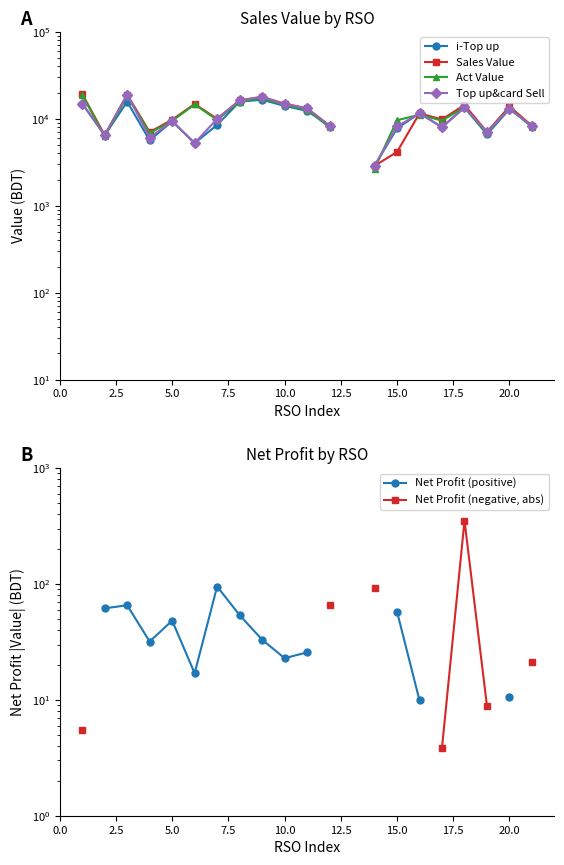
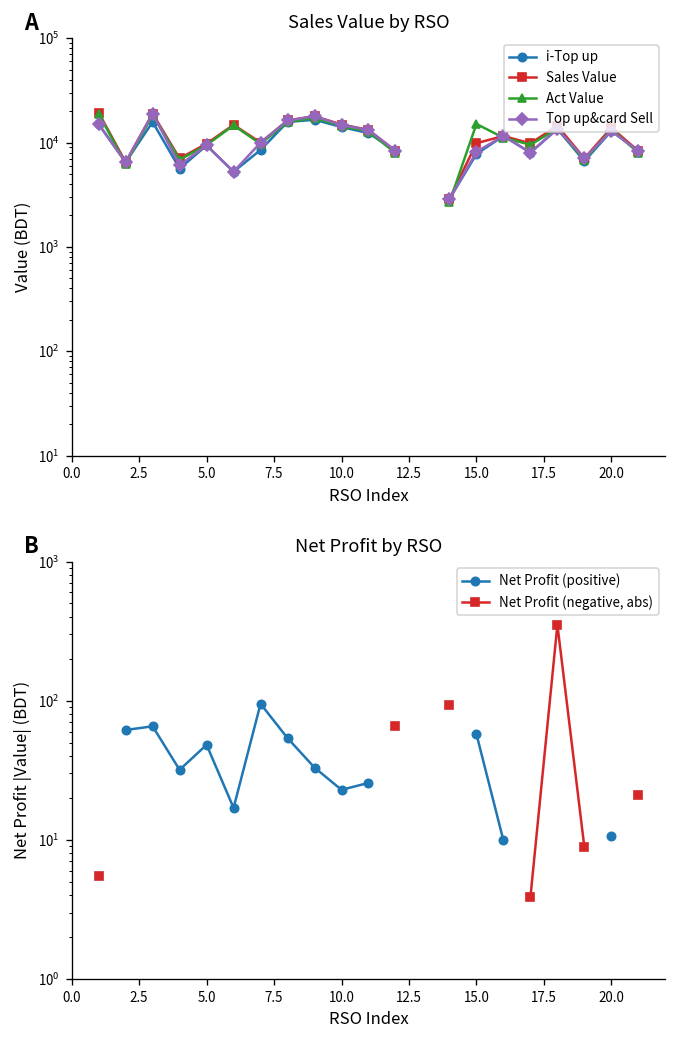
  {
    "Sales Value by RSO": {
      "Sales Value": {
-       "15.0": 4000
+       "15.0": 10000
      },
      "Act Value": {
-       "15.0": 10000
+       "15.0": 15000
      }
    },
    "Net Profit by RSO": {
      "Net Profit (positive)": {
        "5.0": 48,
        "10.0": 23,
        "15.0": 60,
        "20.0": 11
      }
    }
  }
